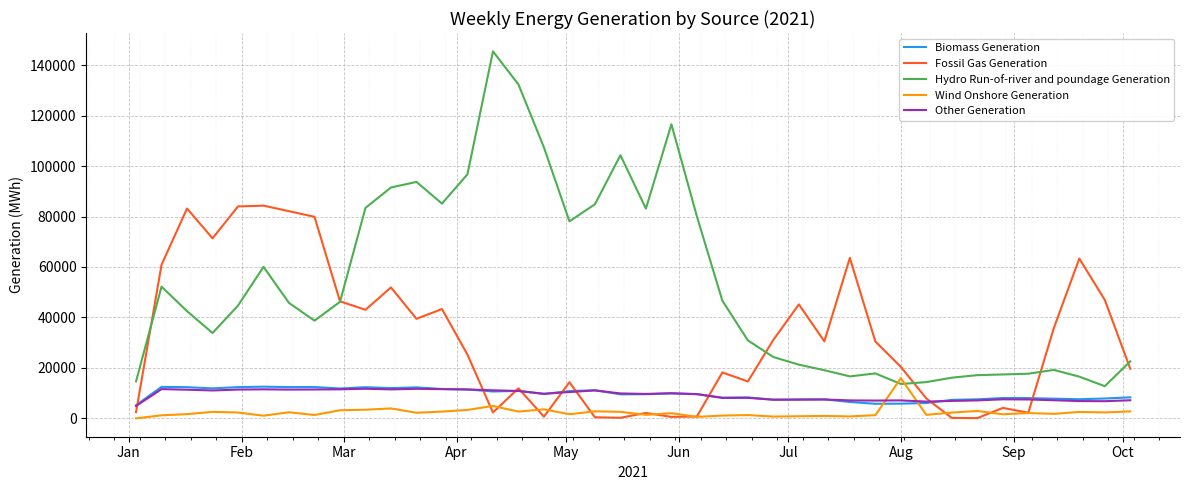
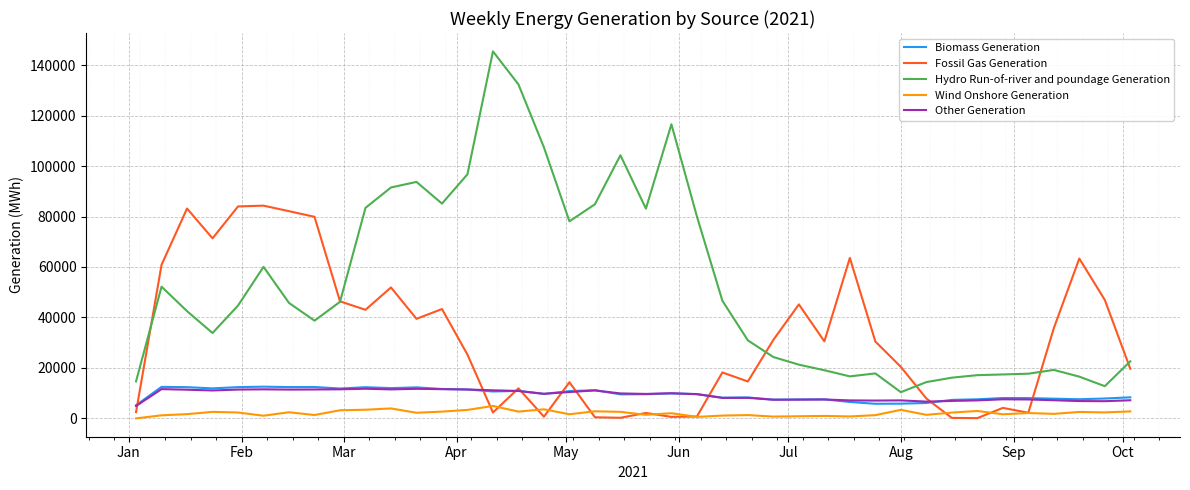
  {
    "Biomass Generation": {
      "Aug": 6000
    },
    "Fossil Gas Generation": {
      "Aug": 20000
    },
    "Hydro Run-of-river and poundage Generation": {
-     "Aug": 14000
+     "Aug": 10000
    },
    "Wind Onshore Generation": {
-     "Aug": 16000
+     "Aug": 3000
    },
    "Other Generation": {
      "Aug": 7000
    }
  }
